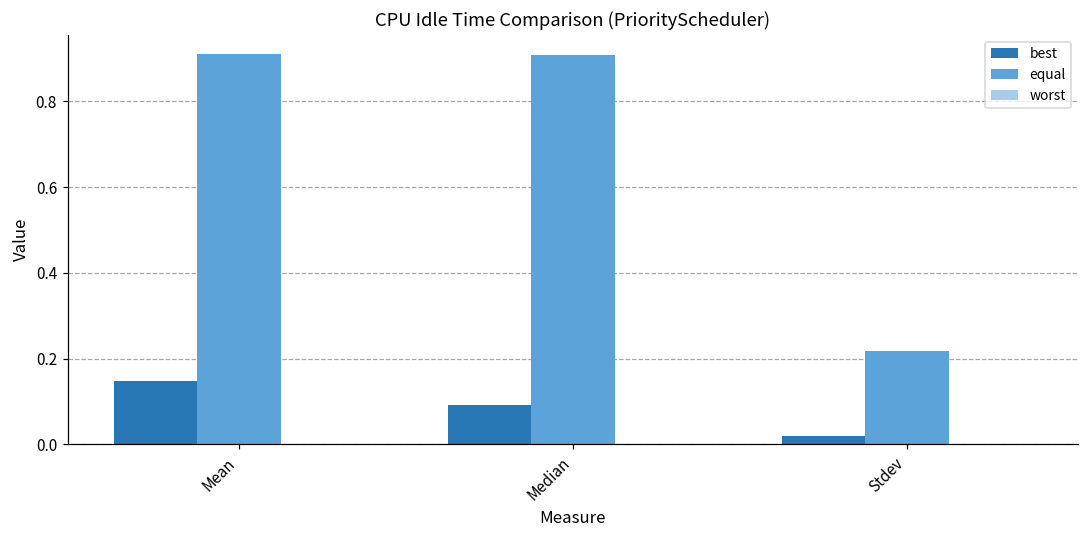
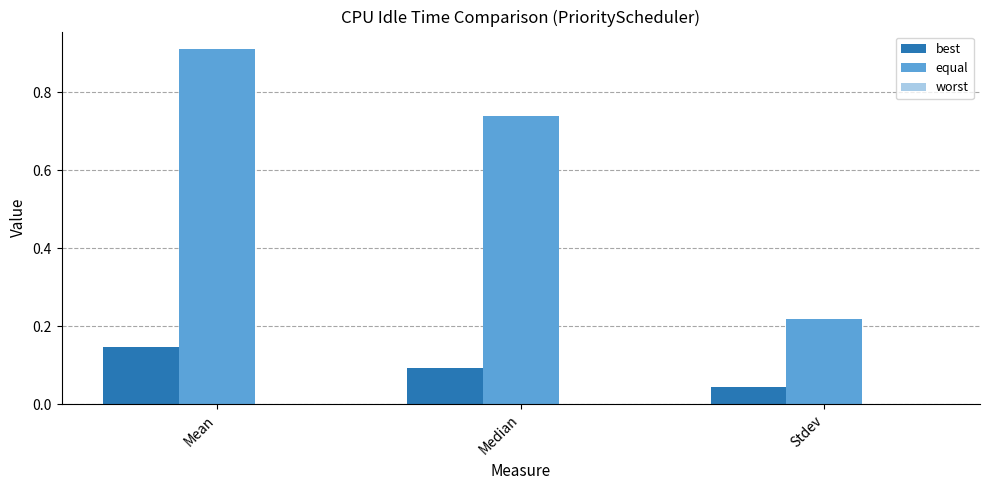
  {
    "best": {
      "Mean": 0.15,
      "Median": 0.09,
-     "Stdev": 0.02
+     "Stdev": 0.04
    },
    "equal": {
      "Mean": 0.91,
-     "Median": 0.91,
+     "Median": 0.74,
      "Stdev": 0.22
    },
    "worst": {
      "Mean": 0.00,
      "Median": 0.00,
      "Stdev": 0.00
    }
  }
